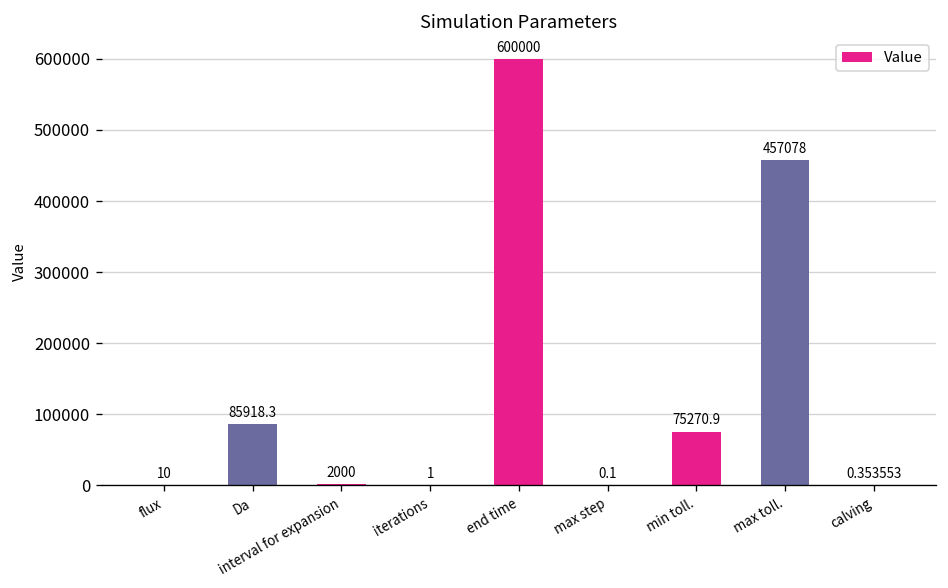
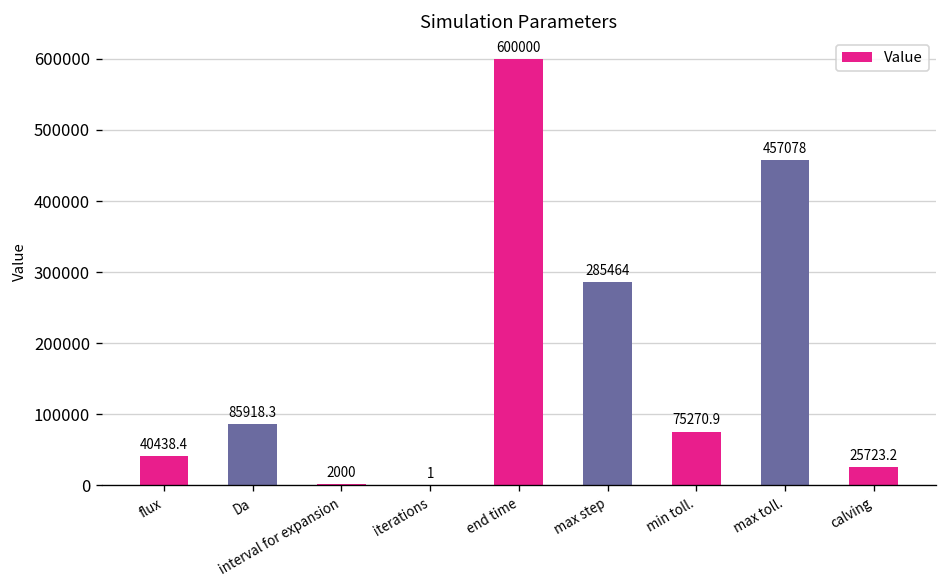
  {
-   "flux": 10,
+   "flux": 40438.4,
    "Da": 85918.3,
    "interval for expansion": 2000,
    "iterations": 1,
    "end time": 600000,
-   "max step": 0.1,
+   "max step": 285464,
    "min toll.": 75270.9,
    "max toll.": 457078,
-   "calving": 0.353553
+   "calving": 25723.2
  }
